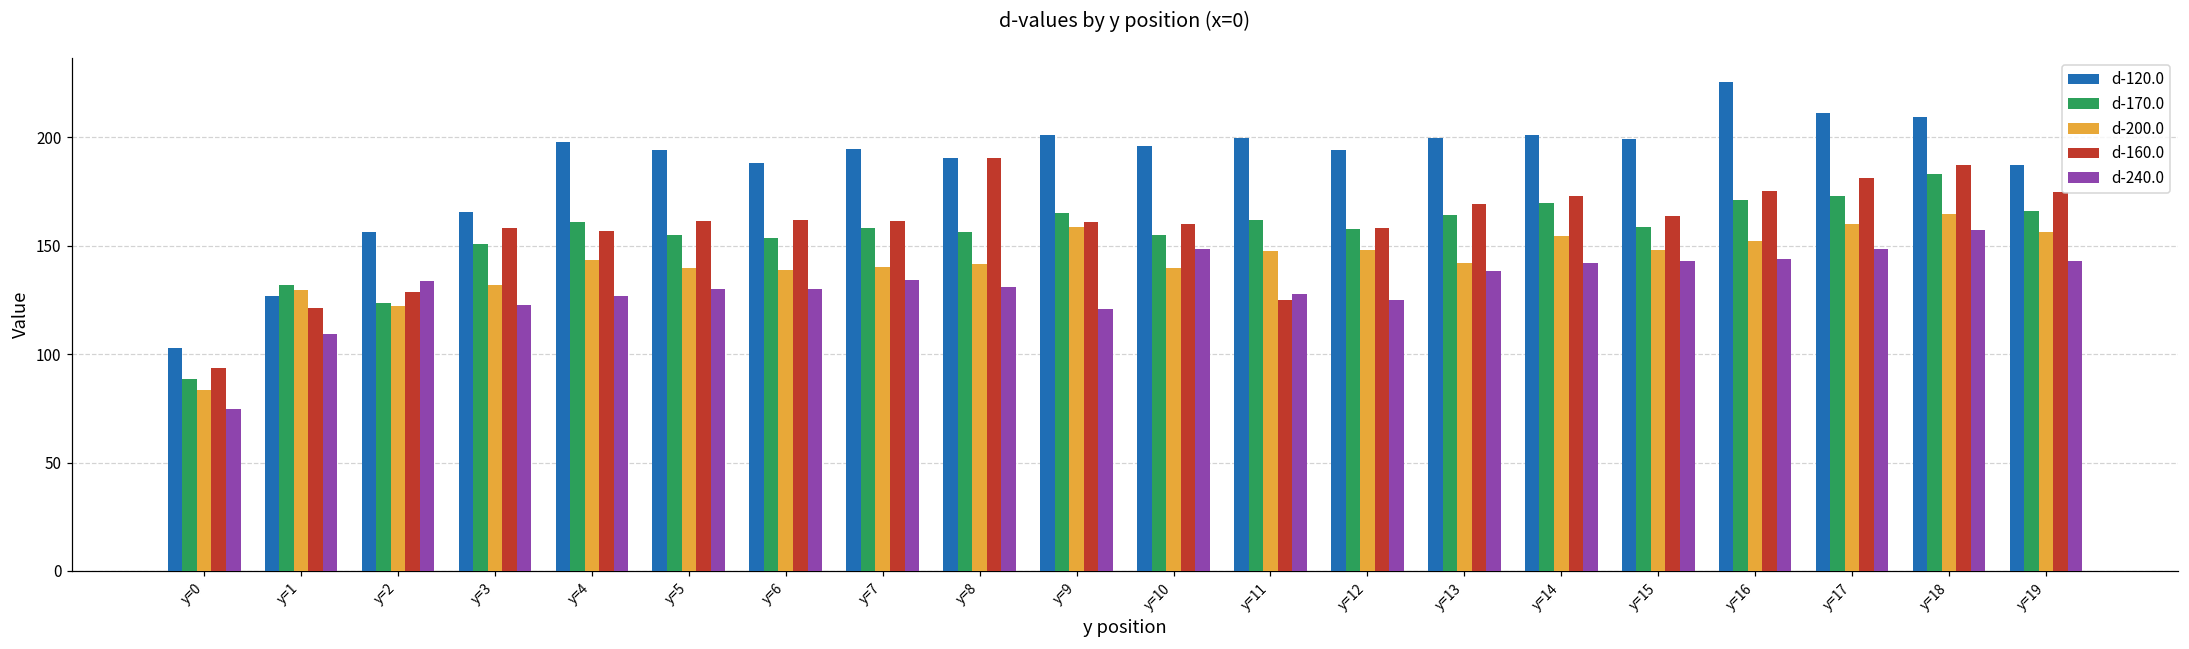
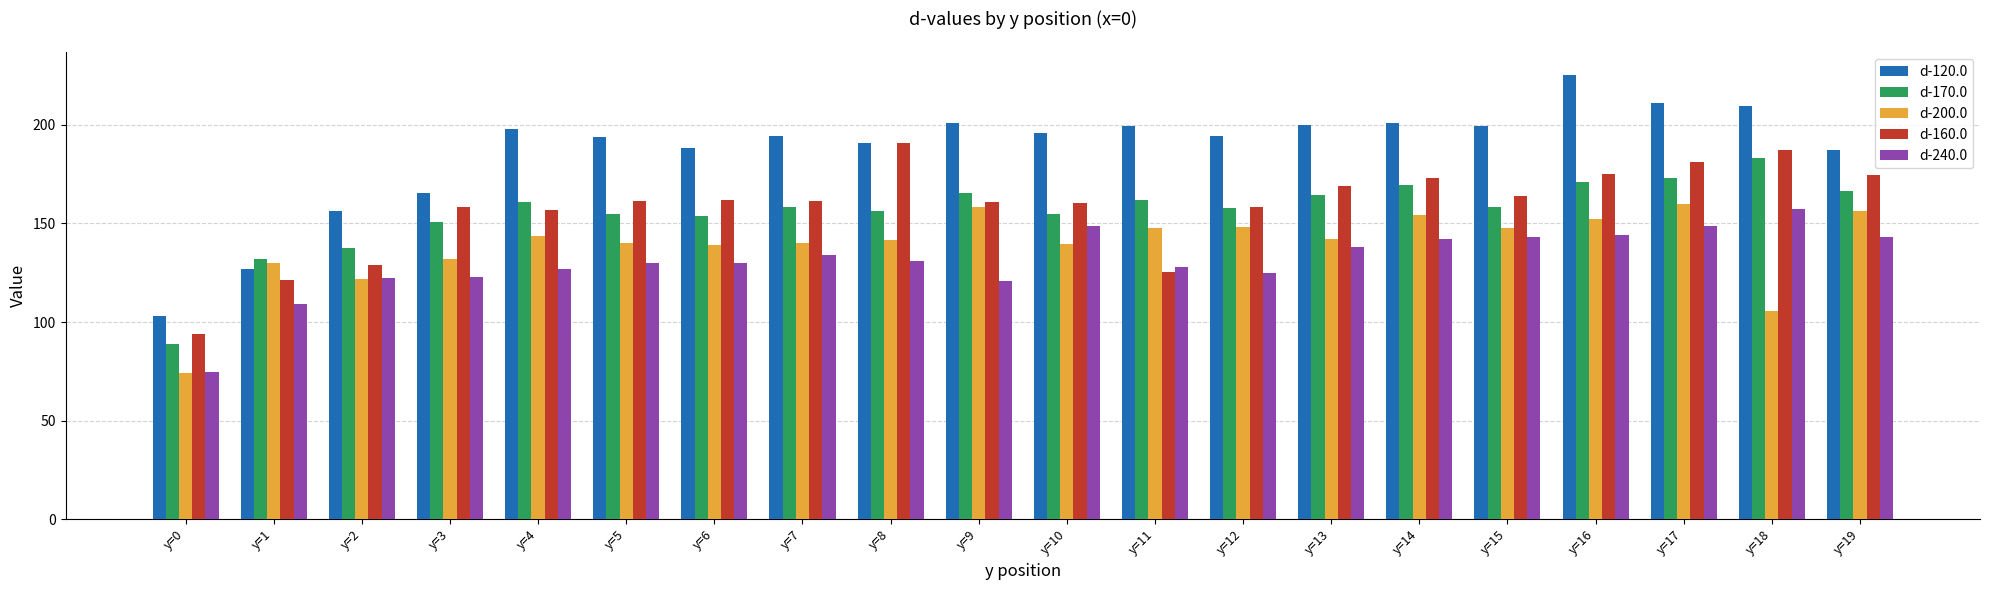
  {
    "d-120.0": {
      "y=0": 103,
      "y=1": 127,
      "y=2": 156,
      "y=3": 165,
      "y=4": 198,
      "y=5": 194,
      "y=6": 188,
      "y=7": 194,
      "y=8": 191,
      "y=9": 201,
      "y=10": 196,
      "y=11": 200,
      "y=12": 194,
      "y=13": 200,
      "y=14": 201,
      "y=15": 199,
      "y=16": 225,
      "y=17": 211,
      "y=18": 210,
      "y=19": 187
    },
    "d-170.0": {
      "y=0": 89,
      "y=1": 132,
-     "y=2": 124,
+     "y=2": 138,
      "y=3": 151,
      "y=4": 161,
      "y=5": 155,
      "y=6": 154,
      "y=7": 158,
      "y=8": 157,
      "y=9": 165,
      "y=10": 155,
      "y=11": 162,
      "y=12": 158,
      "y=13": 164,
      "y=14": 170,
      "y=15": 159,
      "y=16": 171,
      "y=17": 173,
      "y=18": 183,
      "y=19": 166
    },
    "d-200.0": {
-     "y=0": 84,
+     "y=0": 74,
      "y=1": 130,
      "y=2": 122,
      "y=3": 132,
      "y=4": 143,
      "y=5": 140,
      "y=6": 139,
      "y=7": 140,
      "y=8": 142,
      "y=9": 159,
      "y=10": 140,
      "y=11": 148,
      "y=12": 148,
      "y=13": 142,
      "y=14": 154,
      "y=15": 148,
      "y=16": 152,
      "y=17": 160,
-     "y=18": 165,
+     "y=18": 105,
      "y=19": 157
    },
    "d-160.0": {
      "y=0": 94,
      "y=1": 121,
      "y=2": 129,
      "y=3": 158,
      "y=4": 157,
      "y=5": 162,
      "y=6": 162,
      "y=7": 161,
      "y=8": 191,
      "y=9": 161,
      "y=10": 160,
      "y=11": 125,
      "y=12": 158,
      "y=13": 169,
      "y=14": 173,
      "y=15": 164,
      "y=16": 175,
      "y=17": 181,
      "y=18": 187,
      "y=19": 175
    },
    "d-240.0": {
      "y=0": 75,
      "y=1": 109,
-     "y=2": 134,
+     "y=2": 122,
      "y=3": 123,
      "y=4": 127,
      "y=5": 130,
      "y=6": 130,
      "y=7": 134,
      "y=8": 131,
      "y=9": 121,
      "y=10": 149,
      "y=11": 128,
      "y=12": 125,
      "y=13": 138,
      "y=14": 142,
      "y=15": 143,
      "y=16": 144,
      "y=17": 149,
      "y=18": 157,
      "y=19": 143
    }
  }
